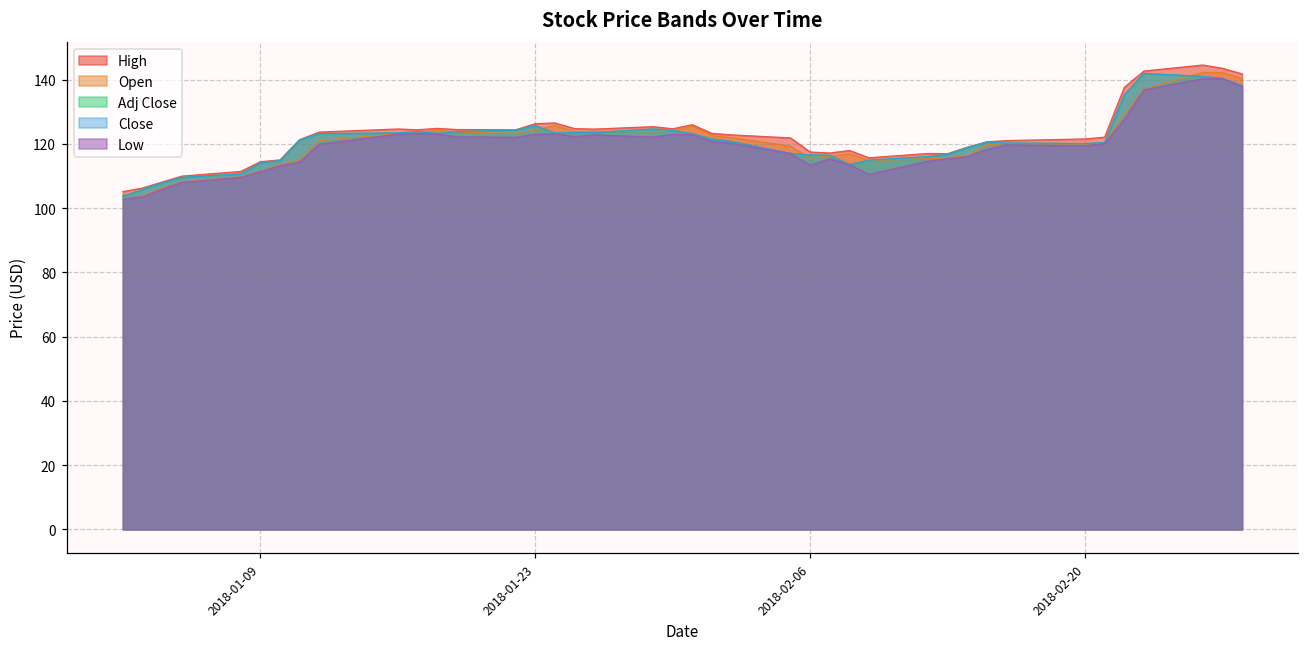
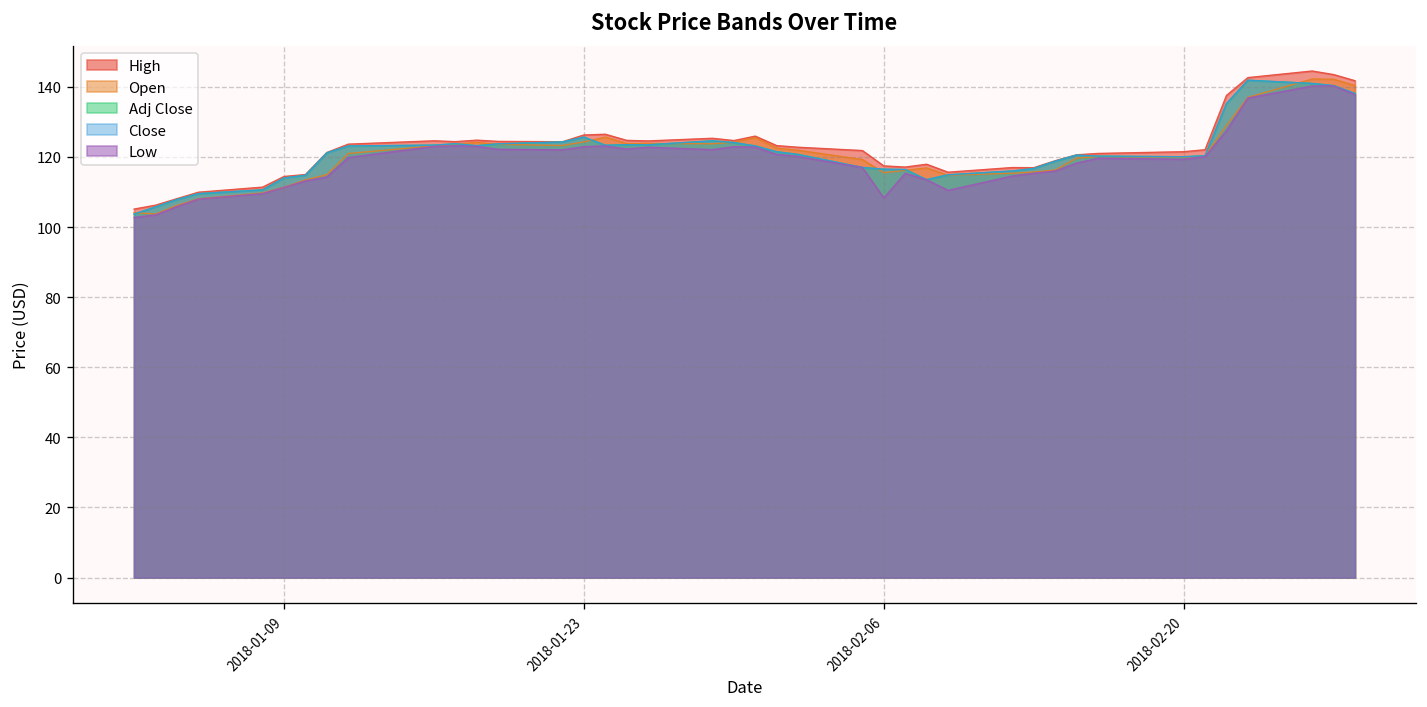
  {
    "Close": {
      "2018-02-06": 117
    },
    "Low": {
      "2018-01-23": 123,
-     "2018-02-06": 113
+     "2018-02-06": 108
    }
  }
